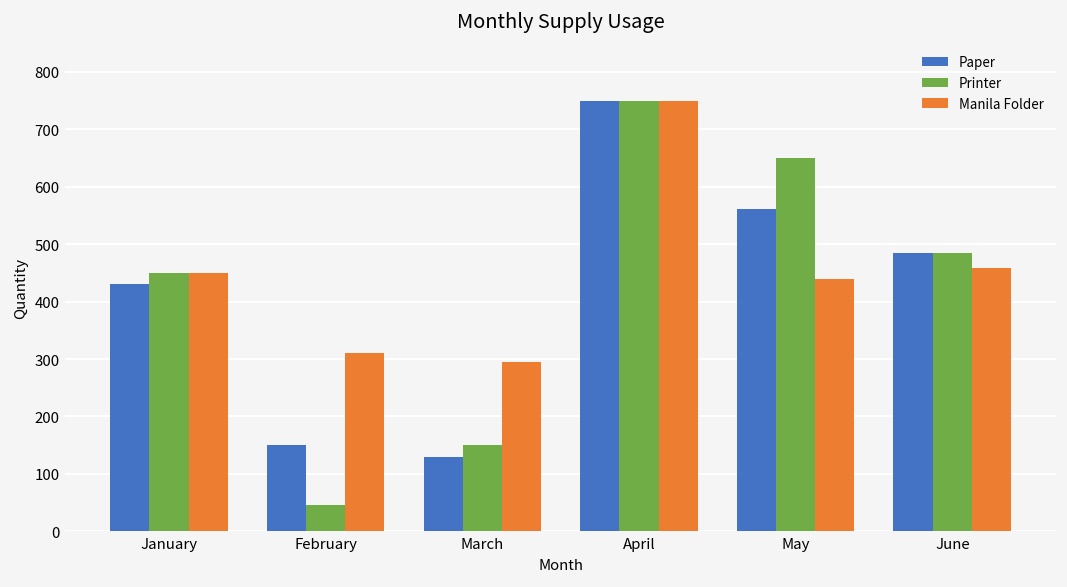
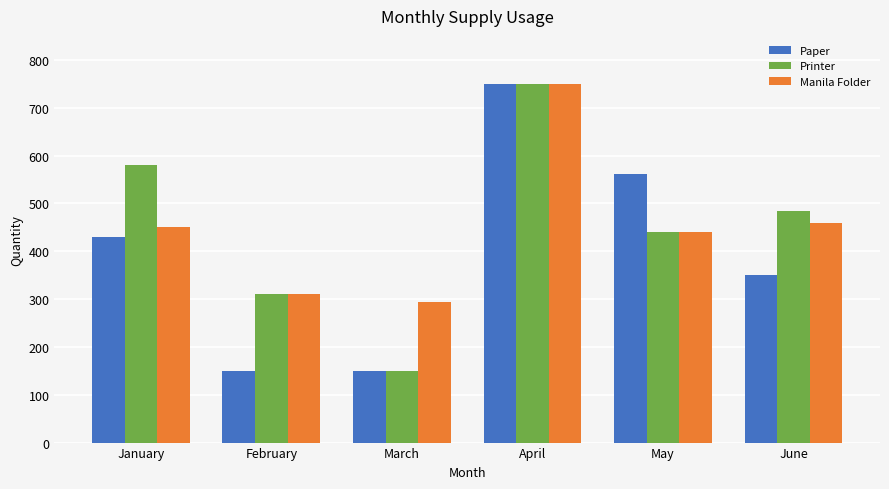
  {
    "Paper": {
      "January": 430,
      "February": 150,
-     "March": 130,
+     "March": 150,
      "April": 750,
      "May": 560,
-     "June": 490
+     "June": 350
    },
    "Printer": {
-     "January": 450,
-     "February": 50,
+     "January": 580,
+     "February": 310,
      "March": 150,
      "April": 750,
-     "May": 650,
+     "May": 440,
      "June": 490
    },
    "Manila Folder": {
      "January": 450,
      "February": 310,
      "March": 290,
      "April": 750,
      "May": 440,
      "June": 460
    }
  }
